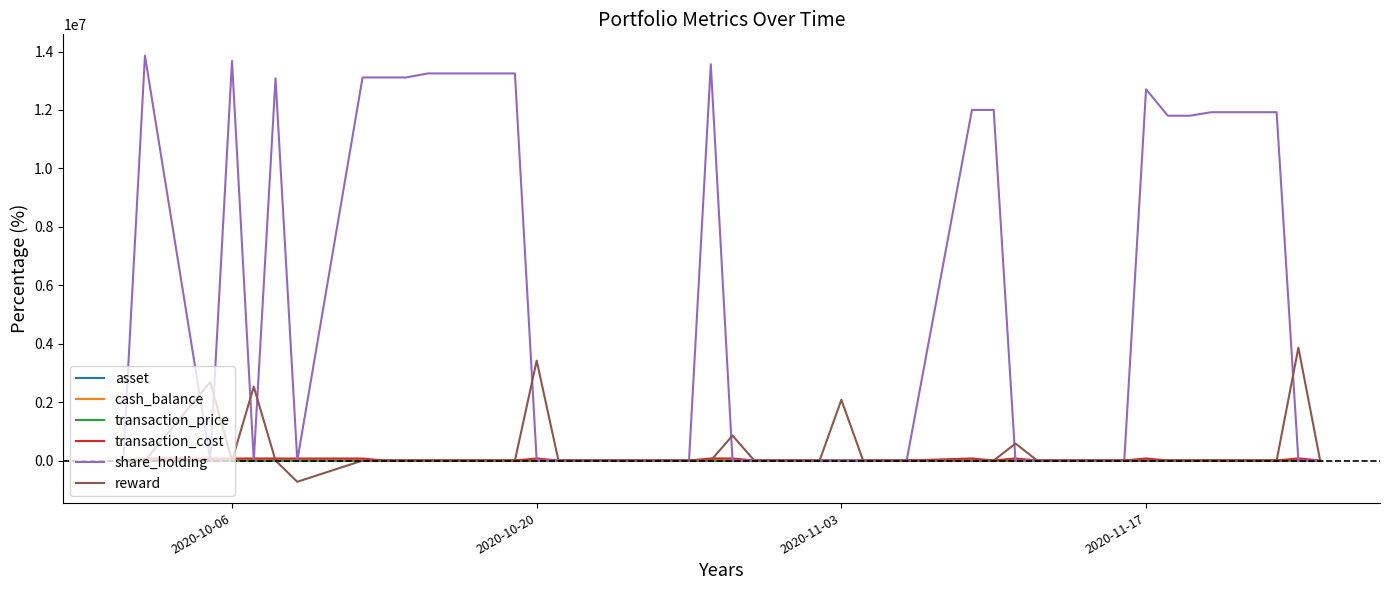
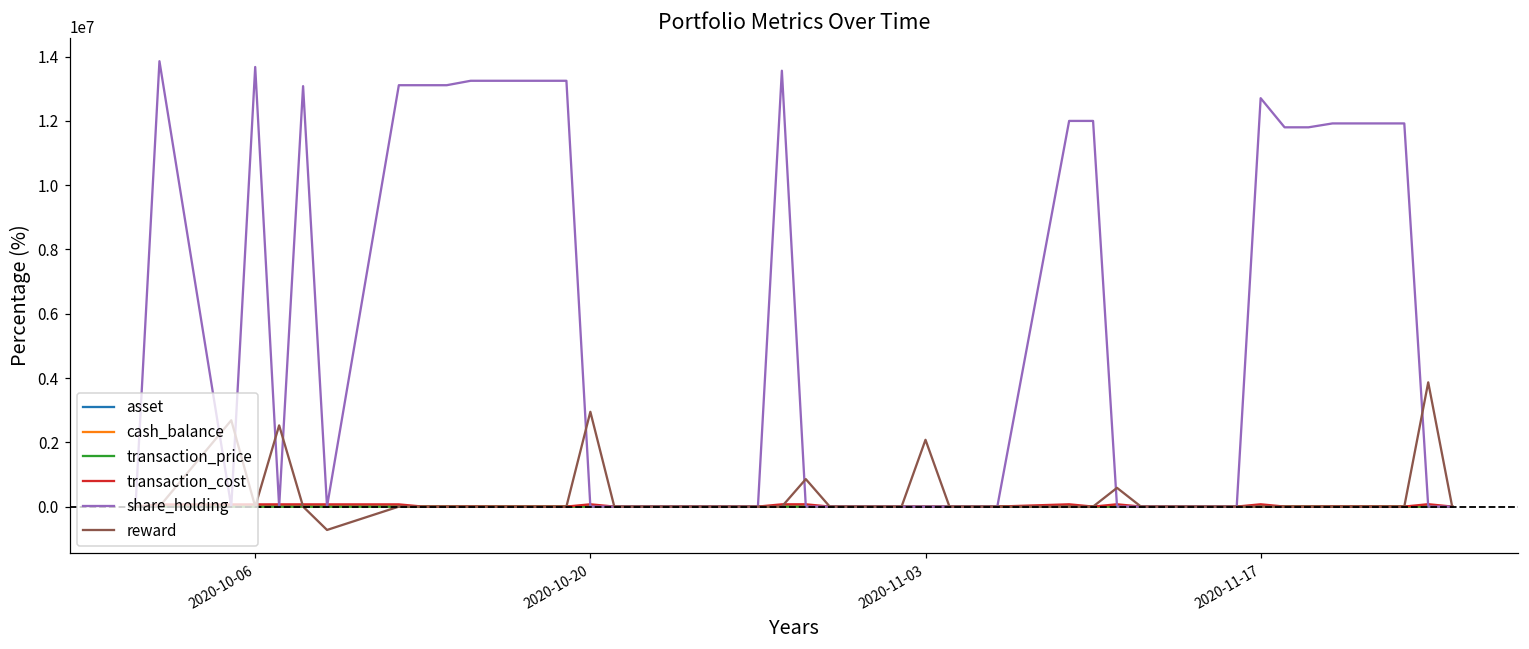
  {
    "share_holding": {
      "2020-10-06": 13700000,
      "2020-11-17": 12700000
    },
    "reward": {
-     "2020-10-20": 3400000,
+     "2020-10-20": 2900000,
      "2020-11-03": 2100000
    }
  }
